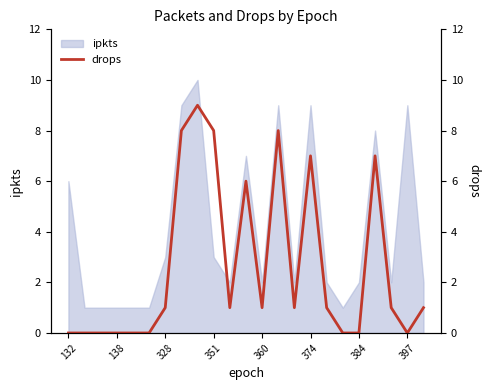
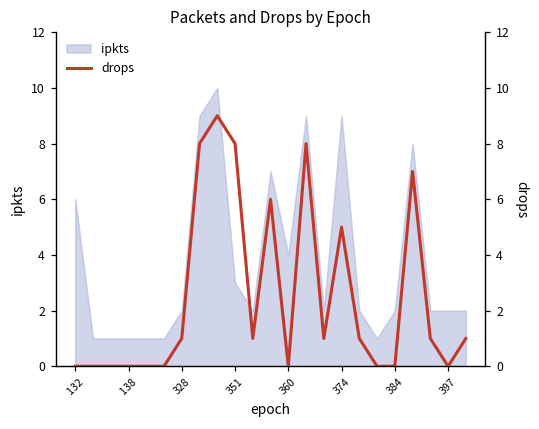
  {
    "ipkts": {
      "132": 6,
      "138": 1,
-     "328": 3,
+     "328": 2,
      "351": 3,
-     "360": 2,
+     "360": 4,
      "374": 9,
      "384": 2,
-     "397": 9
+     "397": 2
    },
    "drops": {
      "132": 0,
      "138": 0,
      "328": 1,
      "351": 8,
-     "360": 1,
-     "374": 7,
+     "360": 0,
+     "374": 5,
      "384": 0,
      "397": 0
    }
  }
